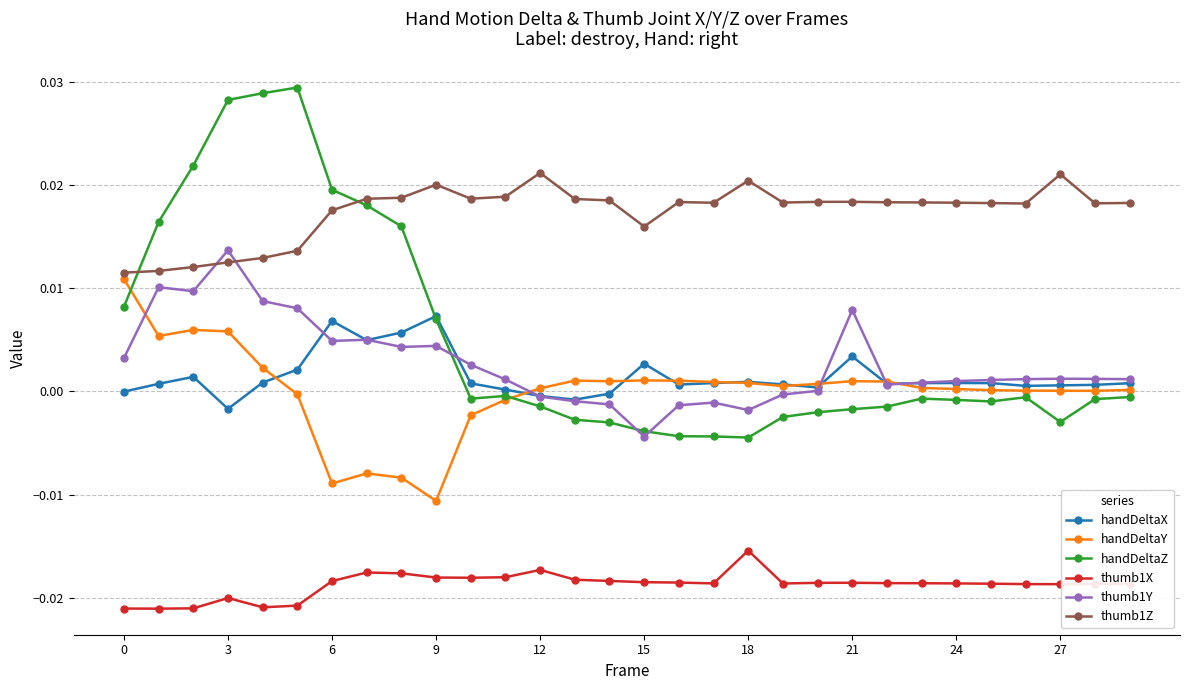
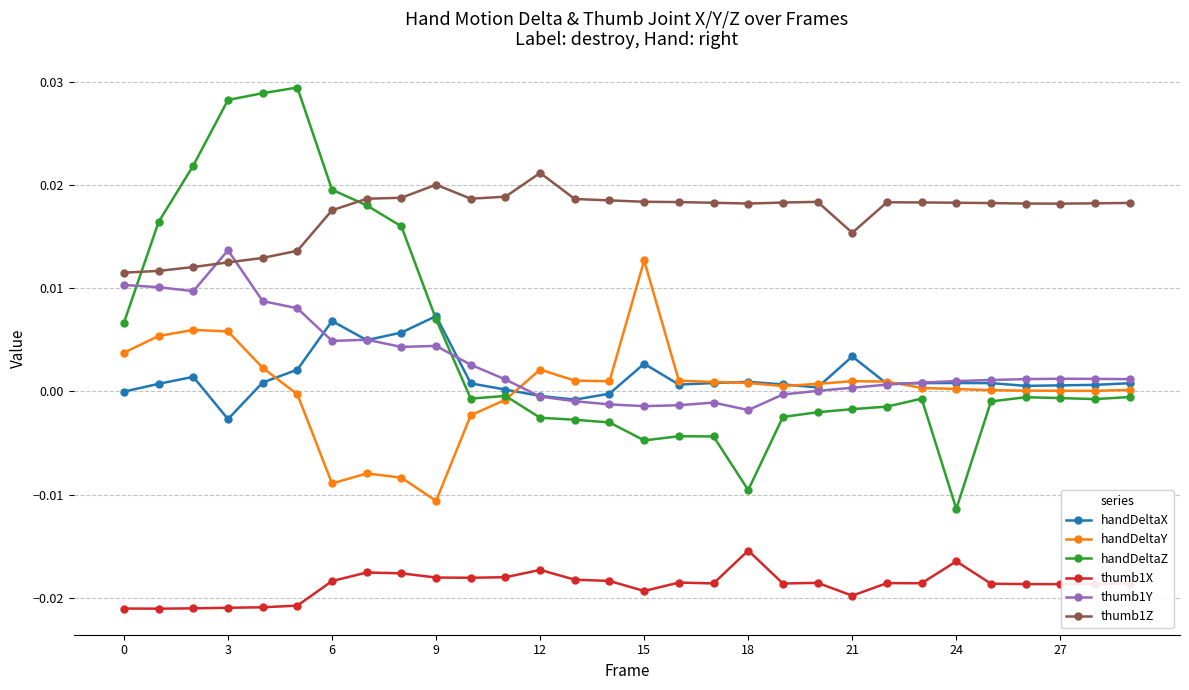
  {
    "handDeltaX": {
      "0": 0.0000,
-     "3": -0.0017,
+     "3": -0.0027,
      "6": 0.0068,
      "9": 0.0073,
      "15": 0.0027,
      "21": 0.0034,
      "27": 0.0006
    },
    "handDeltaY": {
-     "0": 0.0109,
+     "0": 0.0038,
      "3": 0.0058,
      "6": -0.0089,
      "9": -0.0106,
-     "12": 0.0003,
-     "15": 0.0011,
+     "12": 0.0021,
+     "15": 0.0127,
      "21": 0.0010,
      "24": 0.0002,
      "27": 0.0001
    },
    "handDeltaZ": {
-     "0": 0.0082,
+     "0": 0.0067,
      "3": 0.0282,
      "6": 0.0195,
      "9": 0.0070,
-     "12": -0.0014,
-     "15": -0.0039,
-     "18": -0.0045,
+     "12": -0.0026,
+     "15": -0.0047,
+     "18": -0.0096,
      "21": -0.0017,
-     "24": -0.0008,
-     "27": -0.0030
+     "24": -0.0114,
+     "27": -0.0006
    },
    "thumb1X": {
      "0": -0.0210,
-     "3": -0.0200,
+     "3": -0.0210,
      "6": -0.0184,
      "9": -0.0180,
      "12": -0.0173,
-     "15": -0.0185,
+     "15": -0.0193,
      "18": -0.0154,
-     "21": -0.0185,
-     "24": -0.0186,
+     "21": -0.0198,
+     "24": -0.0165,
      "27": -0.0187
    },
    "thumb1Y": {
-     "0": 0.0032,
+     "0": 0.0103,
      "3": 0.0137,
      "6": 0.0049,
      "9": 0.0044,
-     "15": -0.0044,
+     "15": -0.0014,
      "18": -0.0018,
-     "21": 0.0079,
+     "21": 0.0004,
      "27": 0.0012
    },
    "thumb1Z": {
      "0": 0.0115,
      "3": 0.0125,
      "6": 0.0176,
      "9": 0.0200,
      "12": 0.0212,
-     "15": 0.0160,
-     "18": 0.0204,
-     "21": 0.0184,
+     "15": 0.0184,
+     "18": 0.0182,
+     "21": 0.0154,
      "24": 0.0183,
-     "27": 0.0210
+     "27": 0.0182
    }
  }
